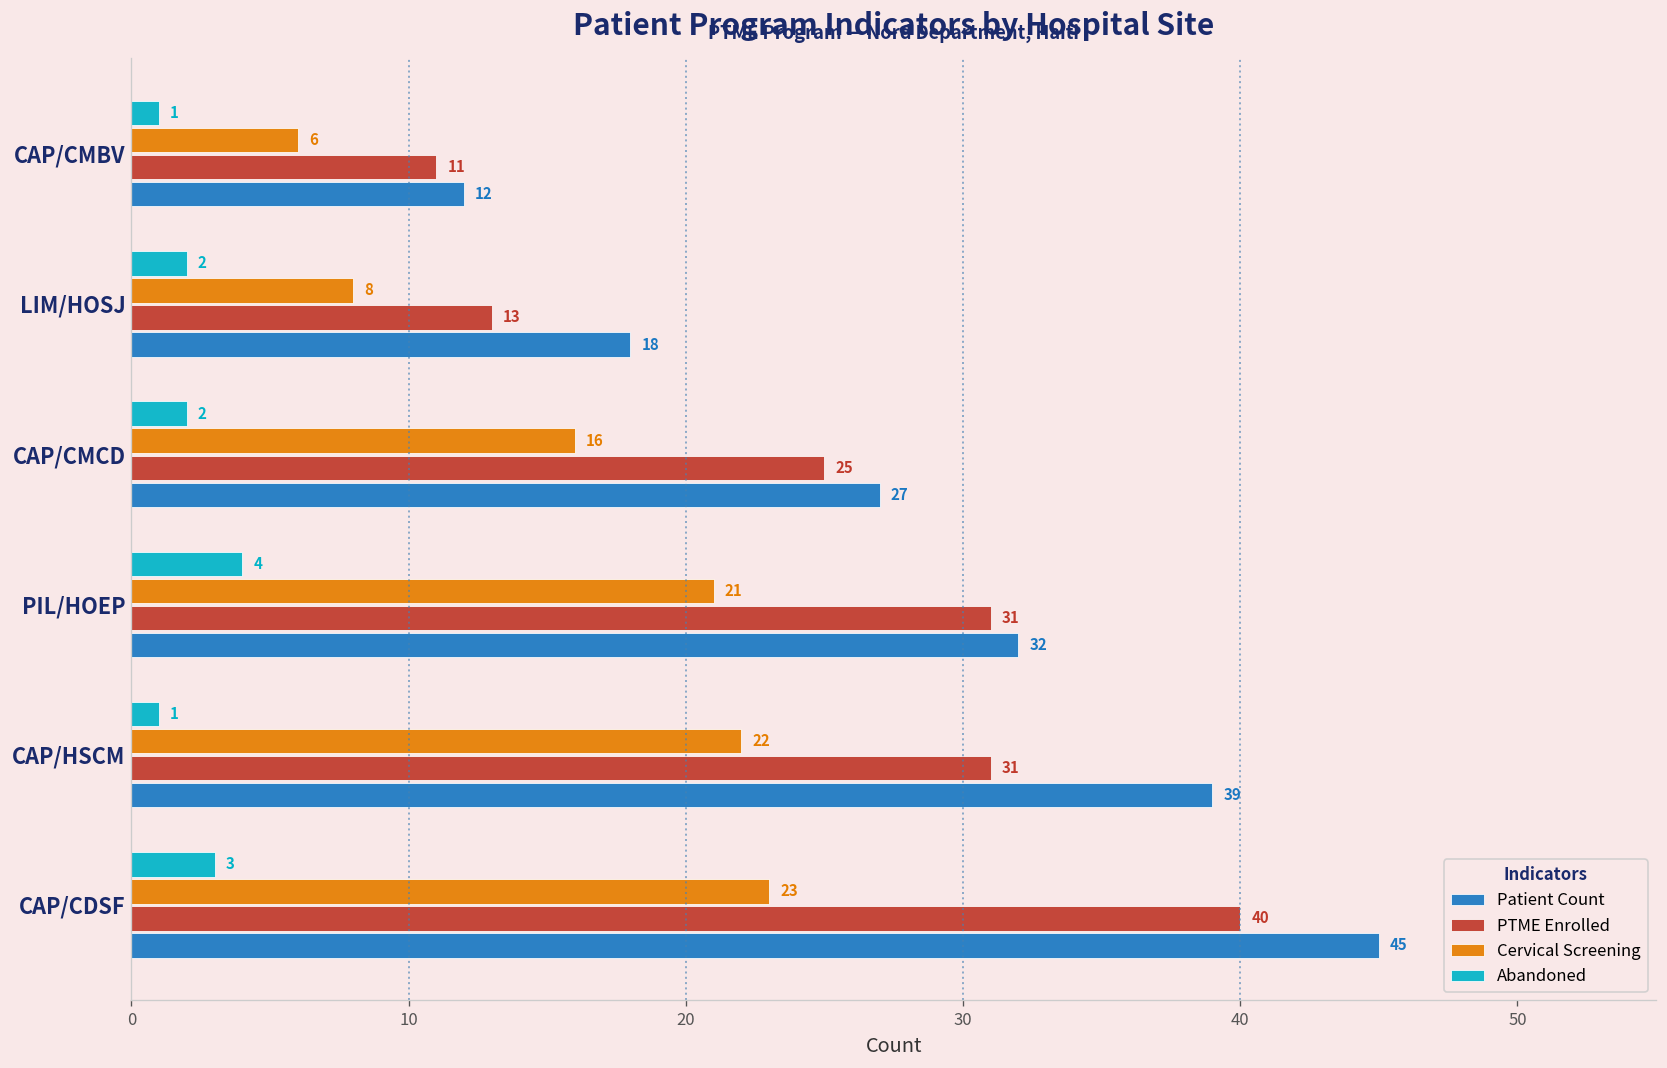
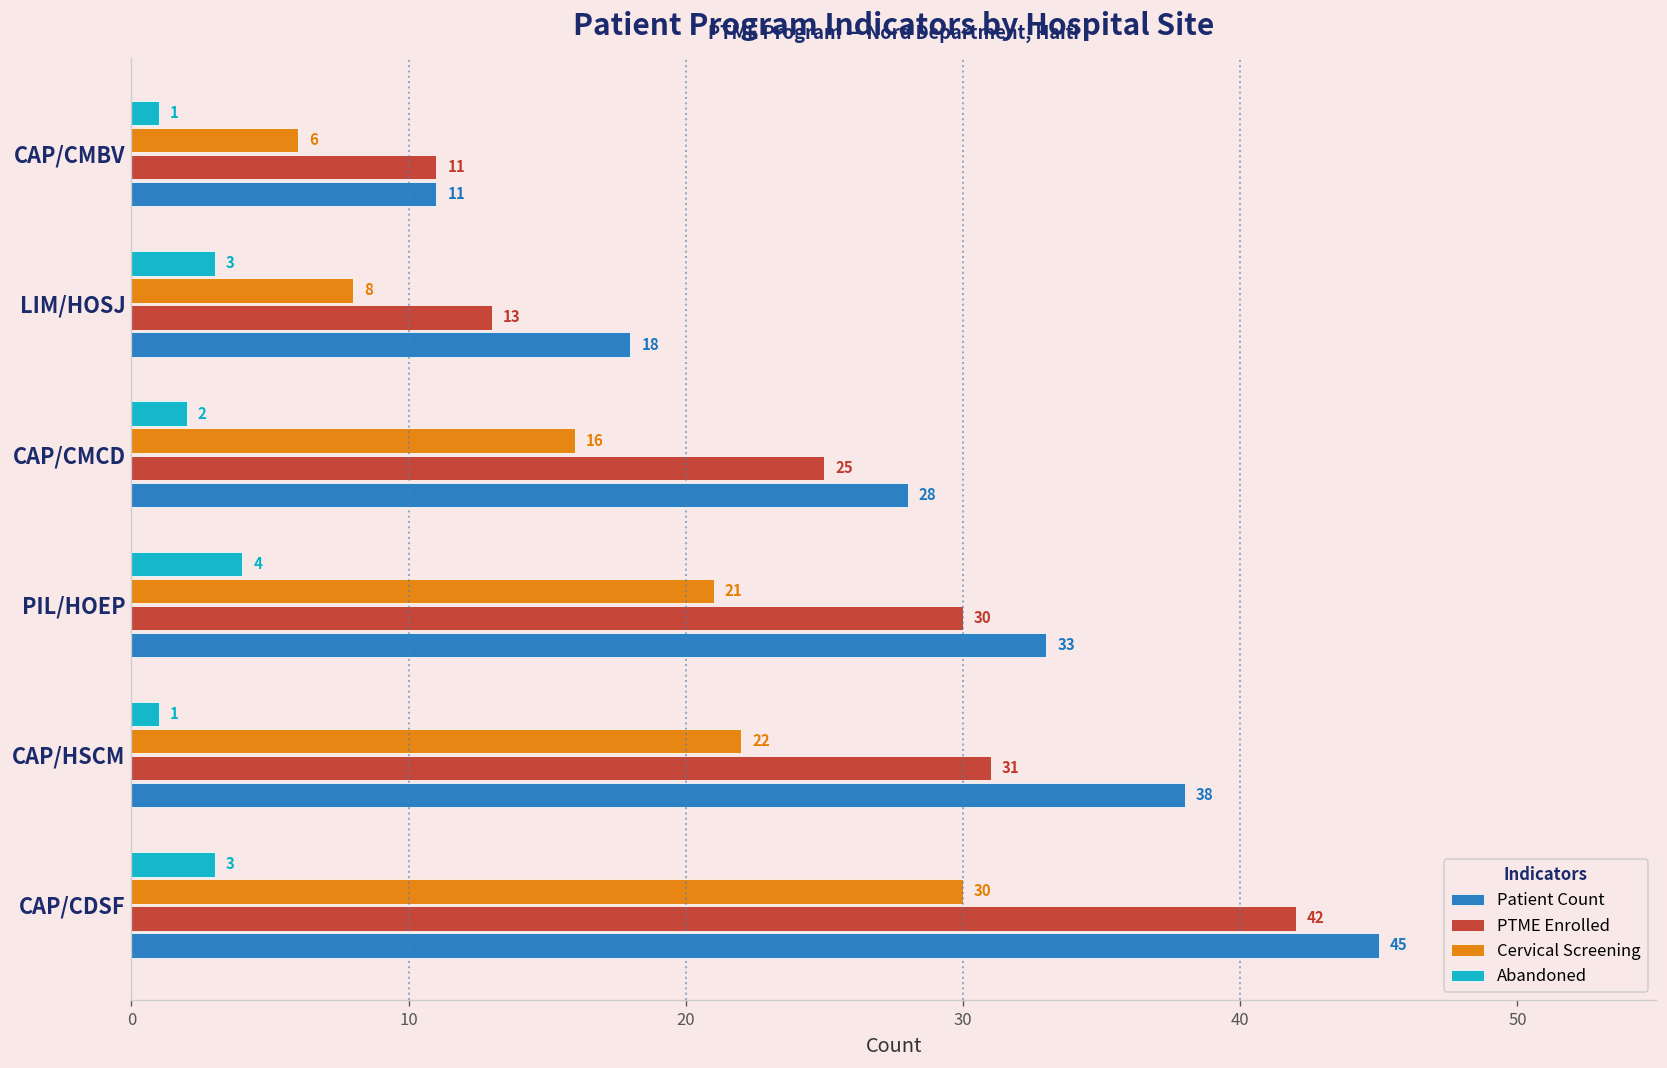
  {
    "Patient Count": {
-     "CAP/CMBV": 12,
+     "CAP/CMBV": 11,
      "LIM/HOSJ": 18,
-     "CAP/CMCD": 27,
-     "PIL/HOEP": 32,
-     "CAP/HSCM": 39,
+     "CAP/CMCD": 28,
+     "PIL/HOEP": 33,
+     "CAP/HSCM": 38,
      "CAP/CDSF": 45
    },
    "PTME Enrolled": {
      "CAP/CMBV": 11,
      "LIM/HOSJ": 13,
      "CAP/CMCD": 25,
-     "PIL/HOEP": 31,
+     "PIL/HOEP": 30,
      "CAP/HSCM": 31,
-     "CAP/CDSF": 40
+     "CAP/CDSF": 42
    },
    "Cervical Screening": {
      "CAP/CMBV": 6,
      "LIM/HOSJ": 8,
      "CAP/CMCD": 16,
      "PIL/HOEP": 21,
      "CAP/HSCM": 22,
-     "CAP/CDSF": 23
+     "CAP/CDSF": 30
    },
    "Abandoned": {
      "CAP/CMBV": 1,
-     "LIM/HOSJ": 2,
+     "LIM/HOSJ": 3,
      "CAP/CMCD": 2,
      "PIL/HOEP": 4,
      "CAP/HSCM": 1,
      "CAP/CDSF": 3
    }
  }
